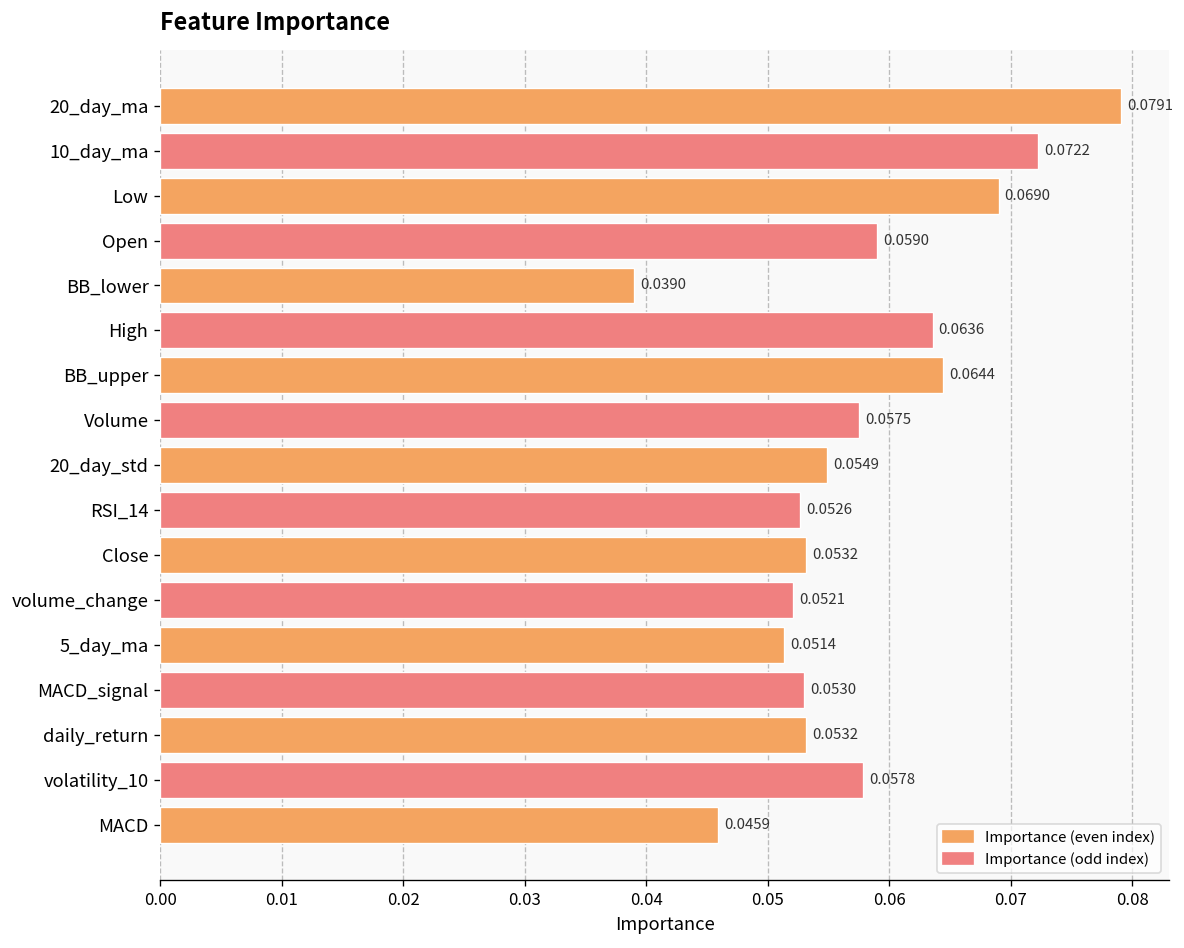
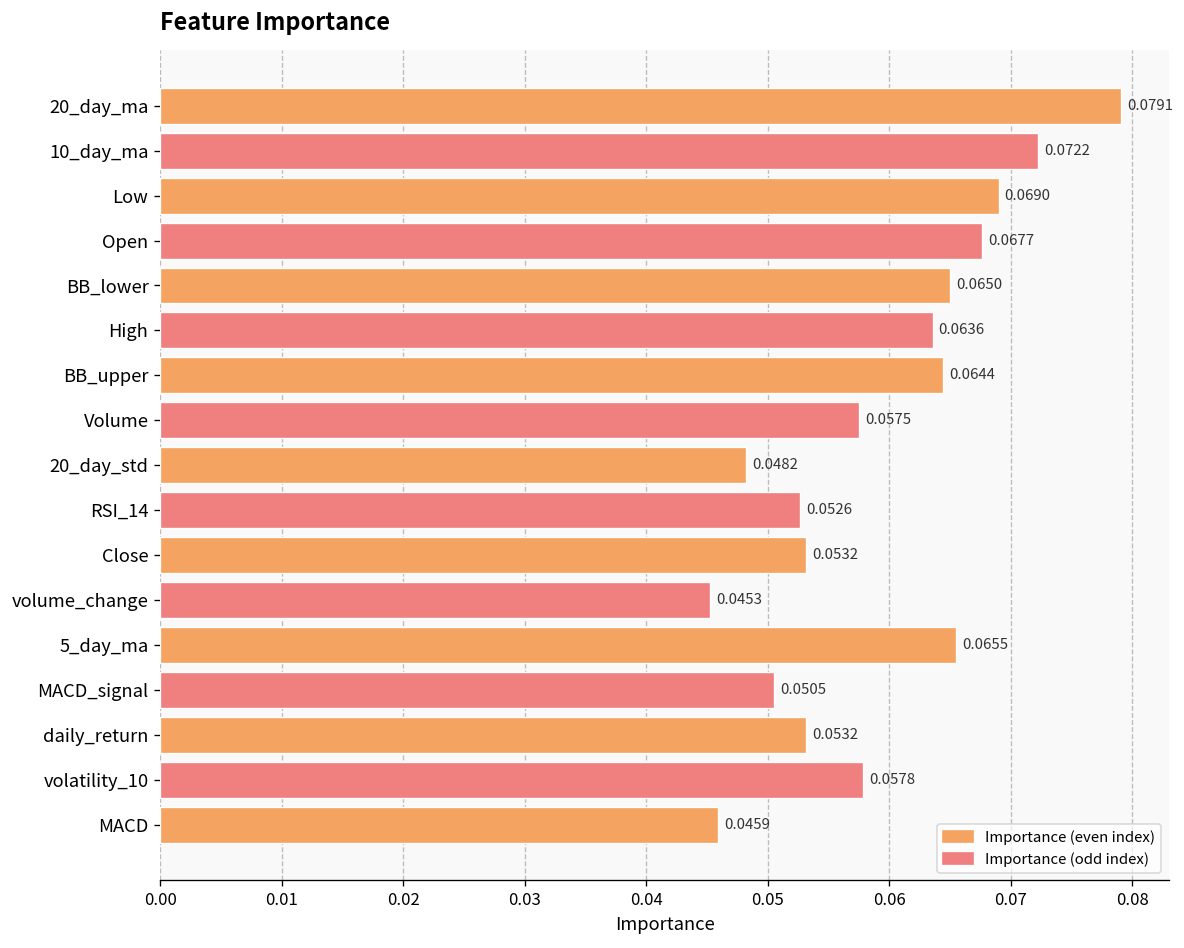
  {
    "20_day_ma": 0.0791,
    "10_day_ma": 0.0722,
    "Low": 0.0690,
-   "Open": 0.0590,
-   "BB_lower": 0.0390,
+   "Open": 0.0677,
+   "BB_lower": 0.0650,
    "High": 0.0636,
    "BB_upper": 0.0644,
    "Volume": 0.0575,
-   "20_day_std": 0.0549,
+   "20_day_std": 0.0482,
    "RSI_14": 0.0526,
    "Close": 0.0532,
-   "volume_change": 0.0521,
-   "5_day_ma": 0.0514,
-   "MACD_signal": 0.0530,
+   "volume_change": 0.0453,
+   "5_day_ma": 0.0655,
+   "MACD_signal": 0.0505,
    "daily_return": 0.0532,
    "volatility_10": 0.0578,
    "MACD": 0.0459
  }
